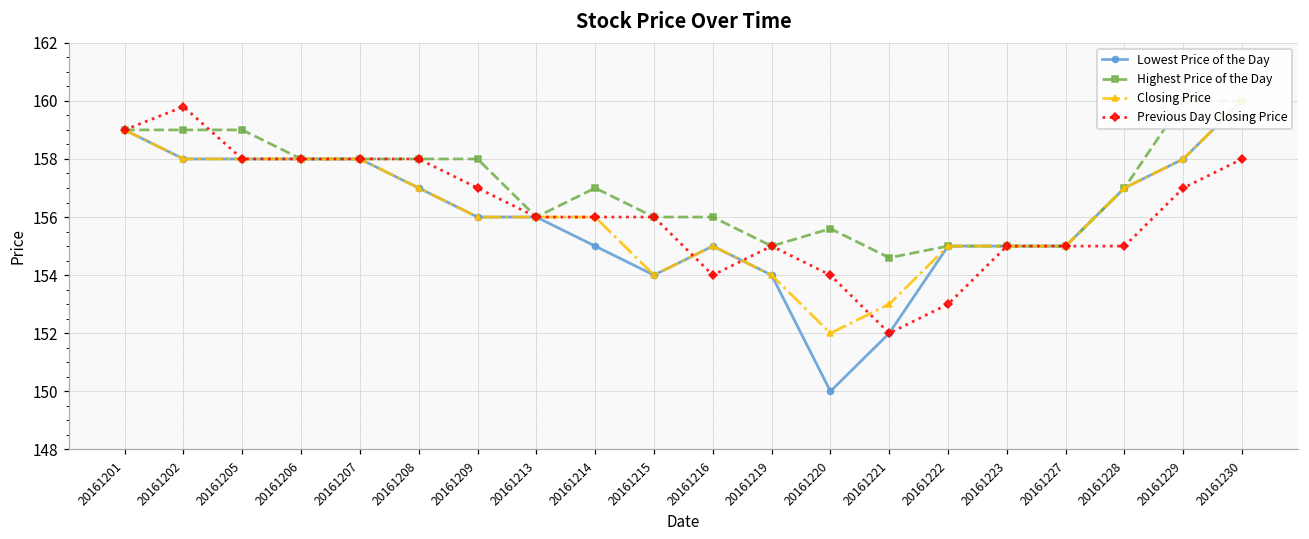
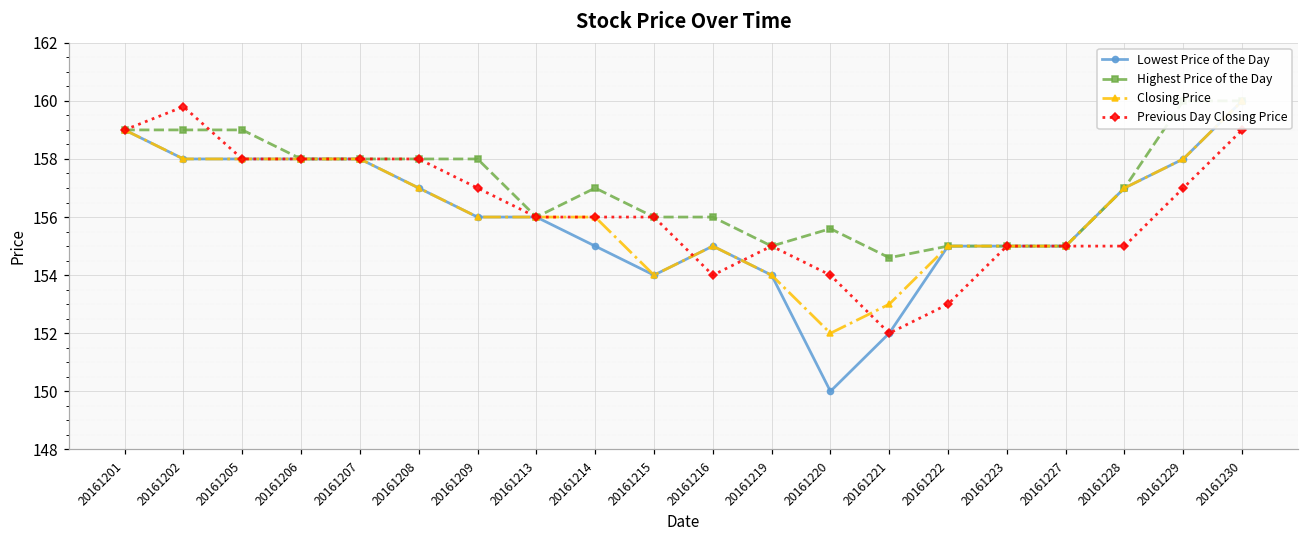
  {
    "Lowest Price of the Day": {
      "20161214": 155,
      "20161220": 150
    },
    "Highest Price of the Day": {
      "20161202": 159,
      "20161205": 159,
      "20161209": 158,
      "20161214": 157,
      "20161216": 156,
      "20161220": 155.6,
      "20161221": 154.6
    },
    "Closing Price": {
      "20161220": 152,
      "20161221": 153
    },
    "Previous Day Closing Price": {
      "20161202": 159.8,
      "20161209": 157,
      "20161216": 154,
      "20161220": 154,
      "20161222": 153,
      "20161228": 155,
      "20161229": 157,
-     "20161230": 158
+     "20161230": 159
    }
  }
